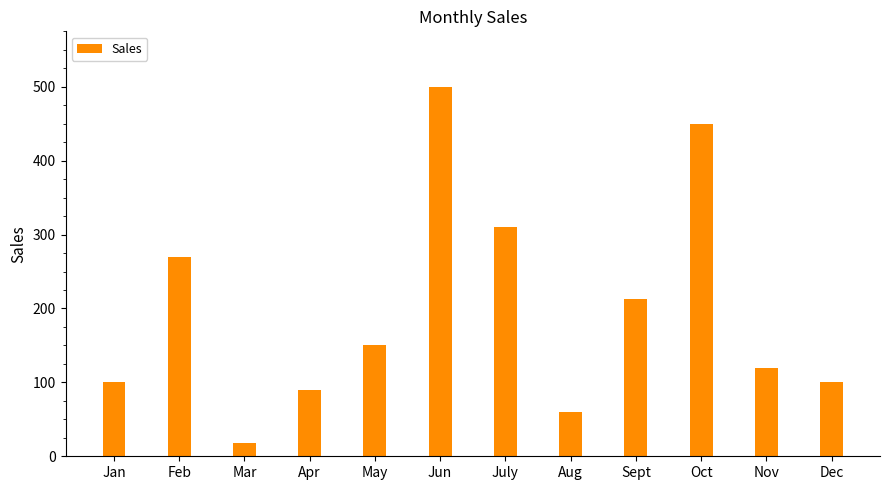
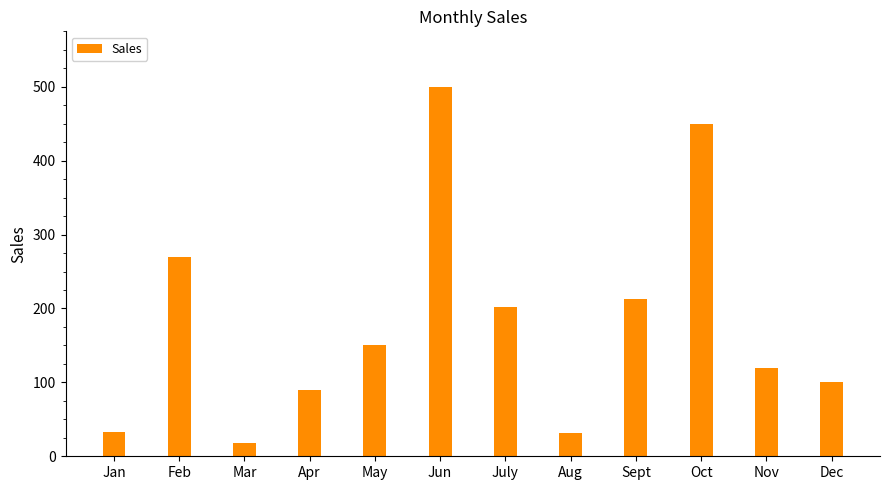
  {
-   "Jan": 100,
+   "Jan": 30,
    "Feb": 270,
    "Mar": 20,
    "Apr": 90,
    "May": 150,
    "Jun": 500,
-   "July": 310,
-   "Aug": 60,
+   "July": 200,
+   "Aug": 30,
    "Sept": 210,
    "Oct": 450,
    "Nov": 120,
    "Dec": 100
  }
